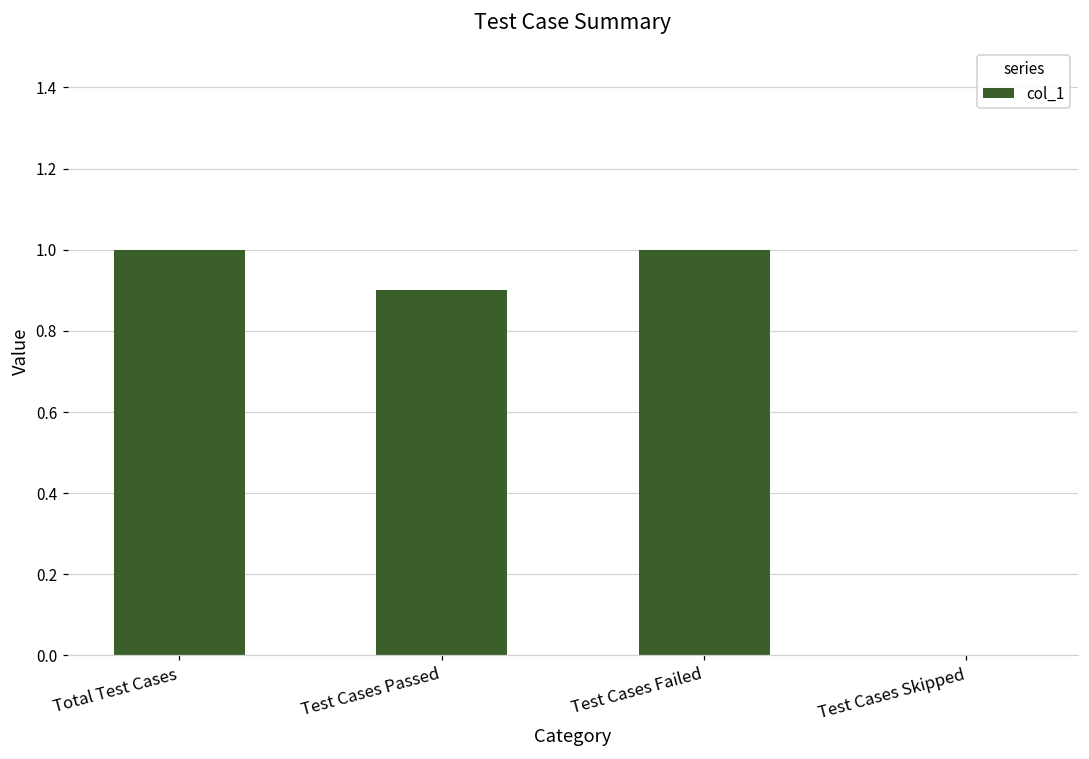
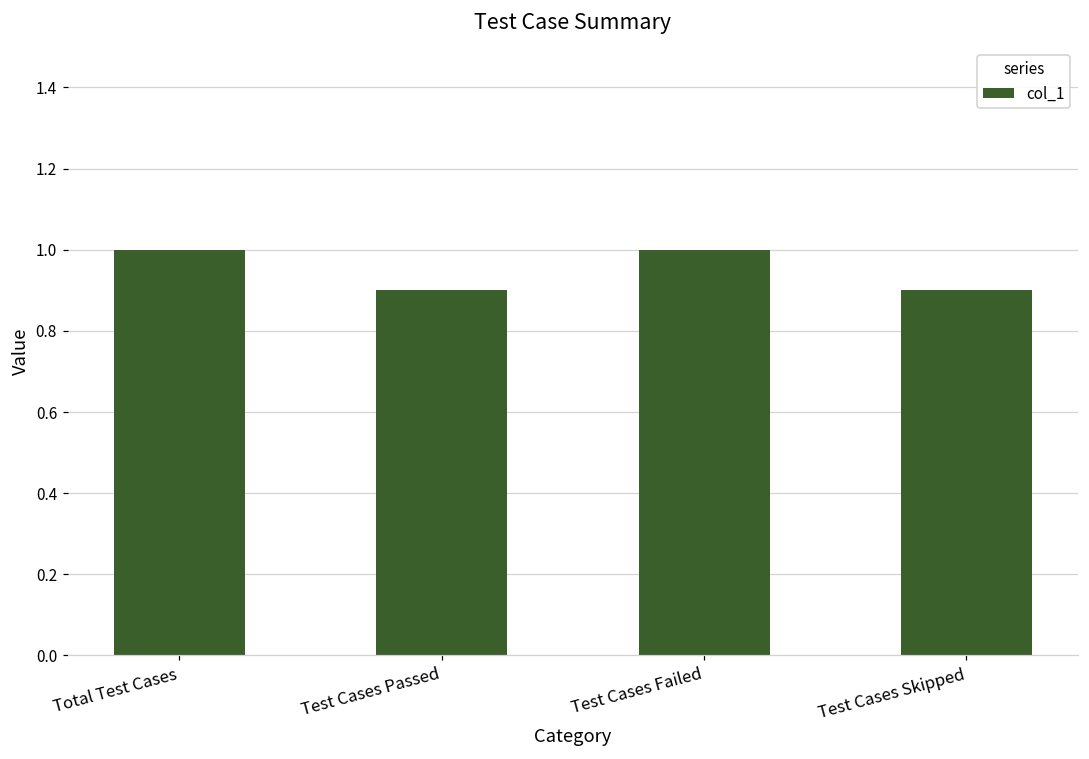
  {
    "Total Test Cases": 1.0,
    "Test Cases Passed": 0.9,
    "Test Cases Failed": 1.0,
-   "Test Cases Skipped": 0.0
+   "Test Cases Skipped": 0.9
  }
